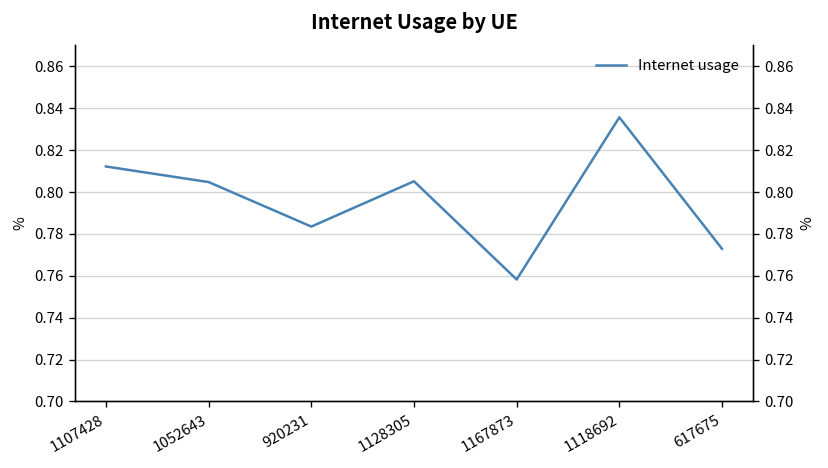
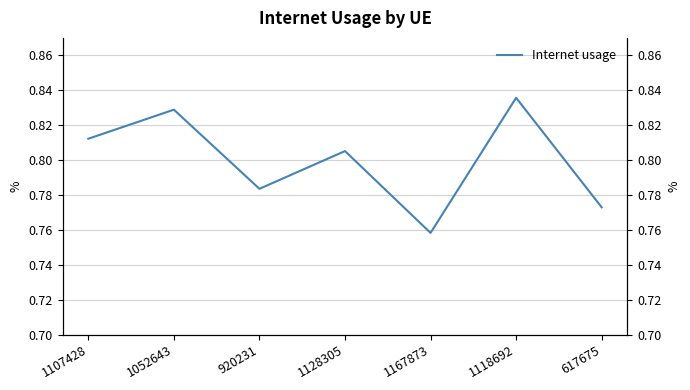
  {
    "1107428": 0.812,
-   "1052643": 0.805,
+   "1052643": 0.829,
    "920231": 0.784,
    "1128305": 0.805,
    "1167873": 0.758,
    "1118692": 0.836,
    "617675": 0.773
  }
